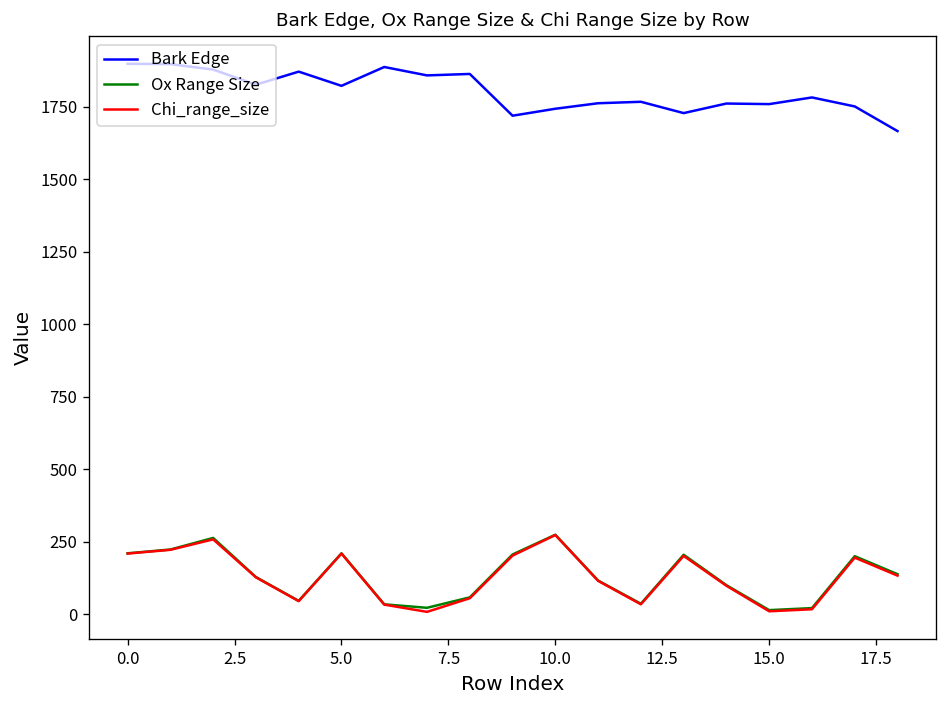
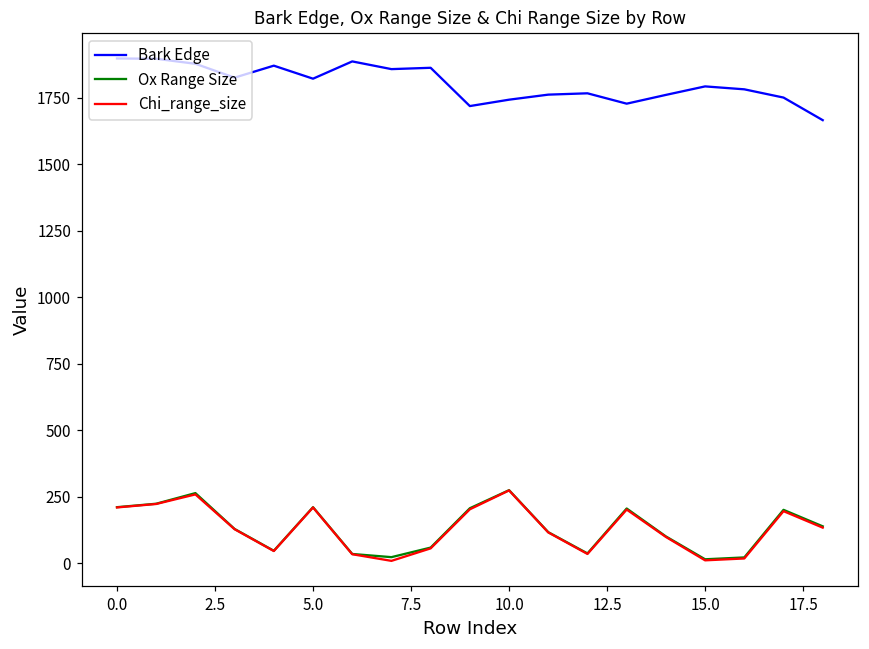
  {
    "Bark Edge": {
      "5.0": 1820,
      "10.0": 1740,
-     "15.0": 1760
+     "15.0": 1790
    }
  }
